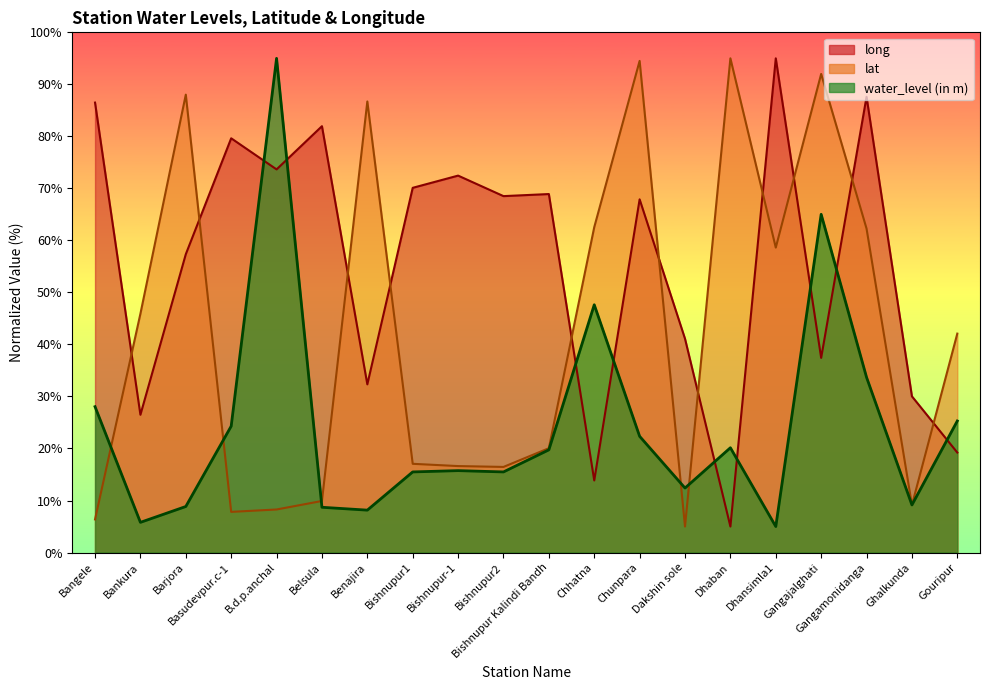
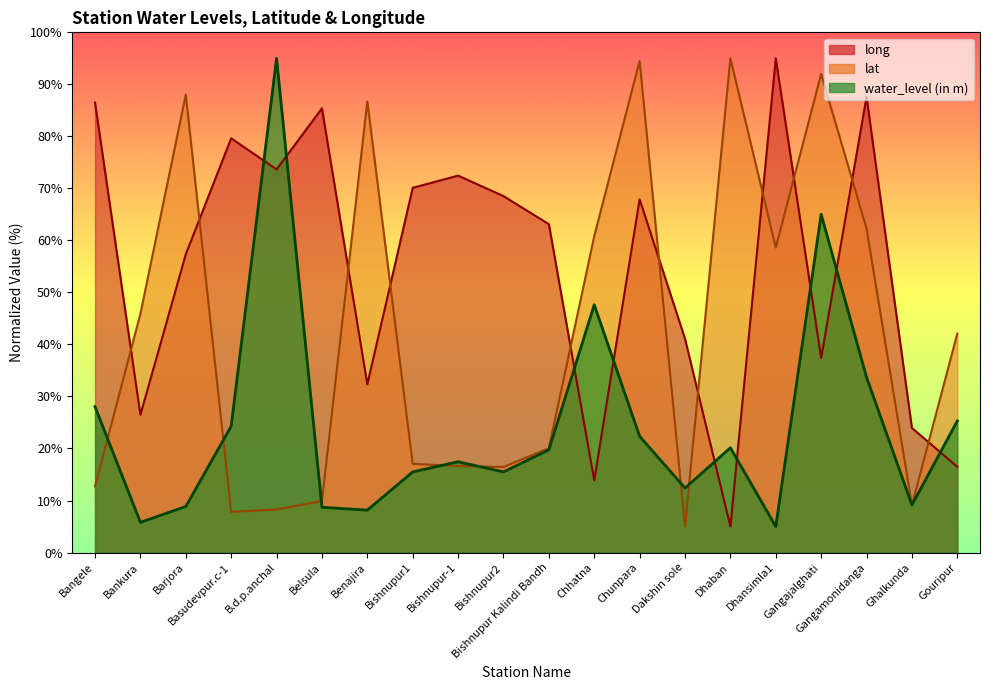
  {
    "long": {
      "Bangele": "86%",
      "Bankura": "26%",
      "Barjora": "57%",
      "Basudevpur.c-1": "80%",
      "B.d.p.anchal": "74%",
-     "Belsula": "82%",
+     "Belsula": "85%",
      "Benajira": "32%",
      "Bishnupur1": "70%",
      "Bishnupur-1": "72%",
      "Bishnupur2": "69%",
-     "Bishnupur Kalindi Bandh": "69%",
+     "Bishnupur Kalindi Bandh": "63%",
      "Chhatna": "14%",
      "Chunpara": "68%",
      "Dakshin sole": "41%",
      "Dhaban": "5%",
      "Dhansimla1": "95%",
      "Gangajalghati": "37%",
-     "Ghalkunda": "30%",
-     "Gouripur": "19%"
+     "Ghalkunda": "24%",
+     "Gouripur": "16%"
    },
    "lat": {
-     "Bangele": "6%",
+     "Bangele": "13%",
      "Bankura": "46%",
      "Barjora": "88%",
      "Basudevpur.c-1": "8%",
      "B.d.p.anchal": "8%",
      "Belsula": "10%",
      "Benajira": "87%",
      "Bishnupur1": "17%",
      "Bishnupur-1": "17%",
      "Bishnupur2": "16%",
-     "Chhatna": "63%",
+     "Chhatna": "61%",
      "Chunpara": "95%",
      "Dakshin sole": "5%",
      "Dhaban": "95%",
      "Dhansimla1": "59%",
      "Gangajalghati": "92%",
      "Gangamonidanga": "62%",
      "Gouripur": "42%"
    },
    "water_level (in m)": {
      "Bangele": "28%",
      "Bankura": "6%",
      "Barjora": "9%",
      "Basudevpur.c-1": "24%",
      "B.d.p.anchal": "95%",
      "Belsula": "9%",
      "Benajira": "8%",
      "Bishnupur1": "15%",
-     "Bishnupur-1": "16%",
+     "Bishnupur-1": "17%",
      "Bishnupur2": "15%",
      "Chhatna": "48%",
      "Chunpara": "22%",
      "Dakshin sole": "12%",
      "Dhaban": "20%",
      "Dhansimla1": "5%",
      "Gangajalghati": "65%",
      "Gangamonidanga": "34%",
      "Gouripur": "25%"
    }
  }
